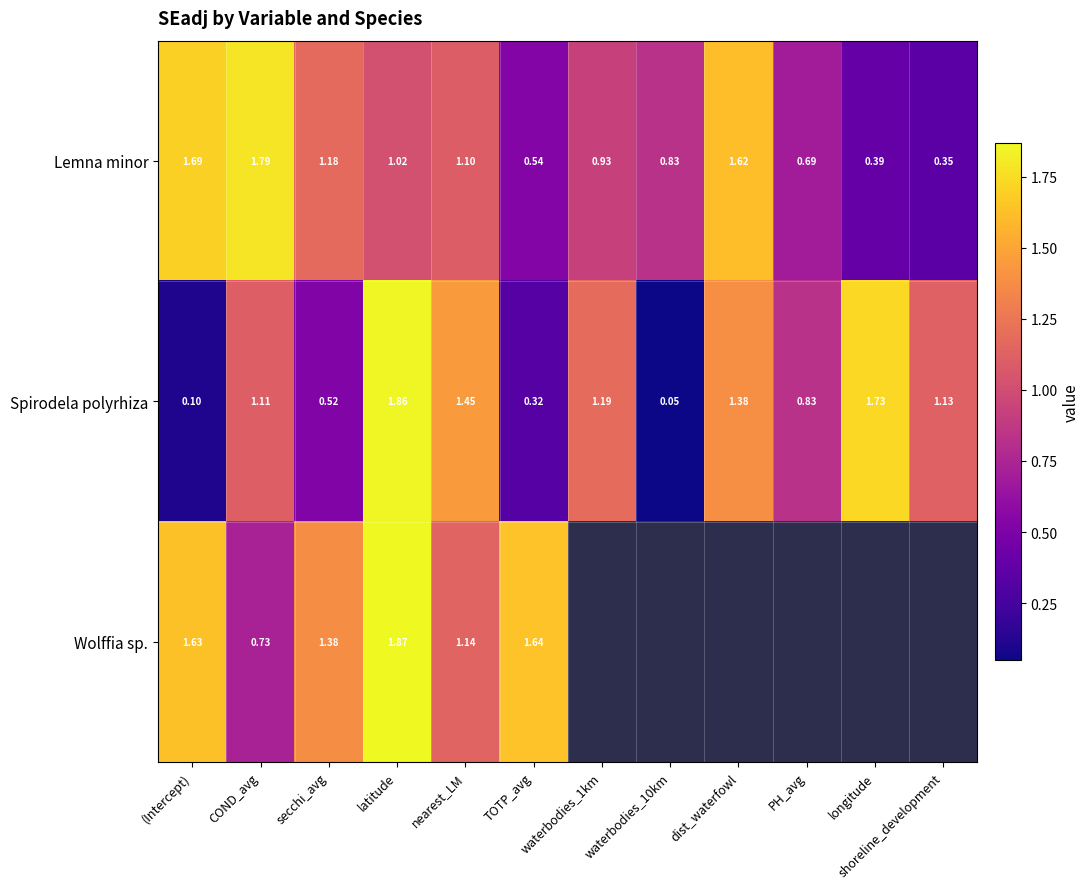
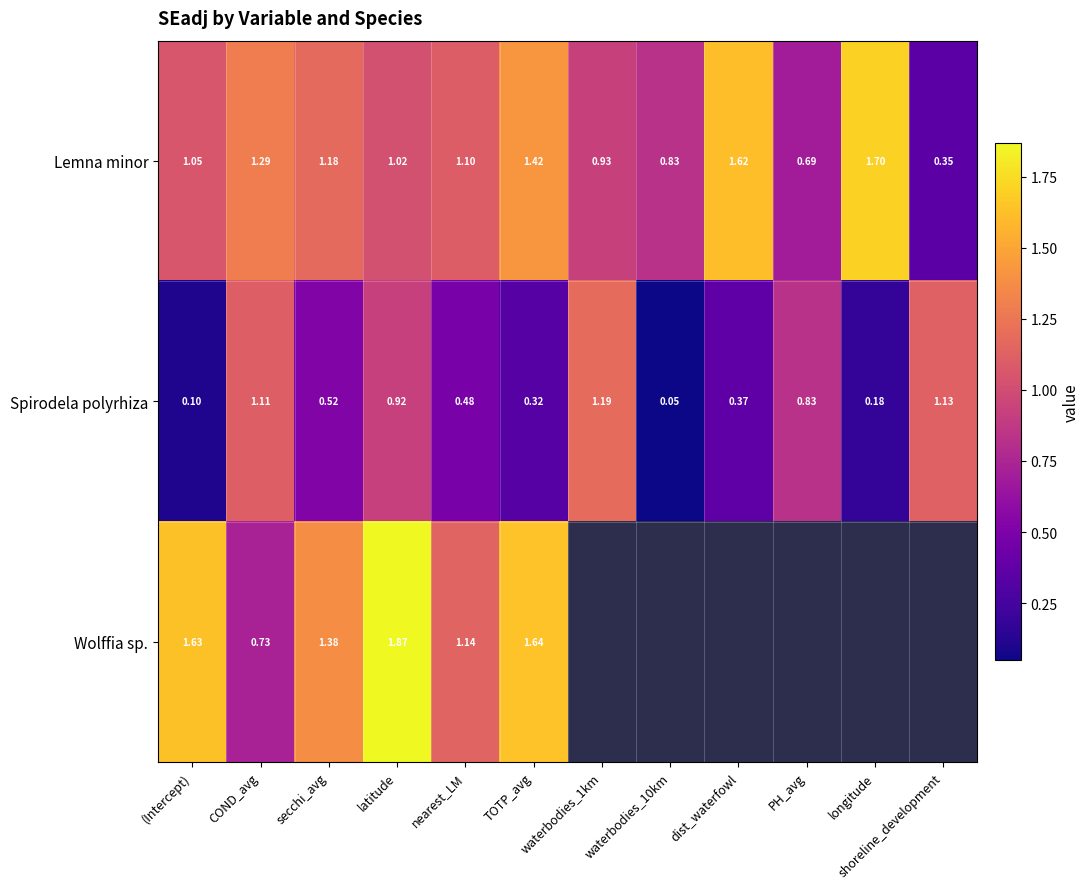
  {
    "Lemna minor": {
-     "(Intercept)": 1.69,
-     "COND_avg": 1.79,
+     "(Intercept)": 1.05,
+     "COND_avg": 1.29,
      "secchi_avg": 1.18,
      "latitude": 1.02,
      "nearest_LM": 1.10,
-     "TOTP_avg": 0.54,
+     "TOTP_avg": 1.42,
      "waterbodies_1km": 0.93,
      "waterbodies_10km": 0.83,
      "dist_waterfowl": 1.62,
      "PH_avg": 0.69,
-     "longitude": 0.39,
+     "longitude": 1.70,
      "shoreline_development": 0.35
    },
    "Spirodela polyrhiza": {
      "(Intercept)": 0.10,
      "COND_avg": 1.11,
      "secchi_avg": 0.52,
-     "latitude": 1.86,
-     "nearest_LM": 1.45,
+     "latitude": 0.92,
+     "nearest_LM": 0.48,
      "TOTP_avg": 0.32,
      "waterbodies_1km": 1.19,
      "waterbodies_10km": 0.05,
-     "dist_waterfowl": 1.38,
+     "dist_waterfowl": 0.37,
      "PH_avg": 0.83,
-     "longitude": 1.73,
+     "longitude": 0.18,
      "shoreline_development": 1.13
    },
    "Wolffia sp.": {
      "(Intercept)": 1.63,
      "COND_avg": 0.73,
      "secchi_avg": 1.38,
      "latitude": 1.87,
      "nearest_LM": 1.14,
      "TOTP_avg": 1.64
    }
  }
